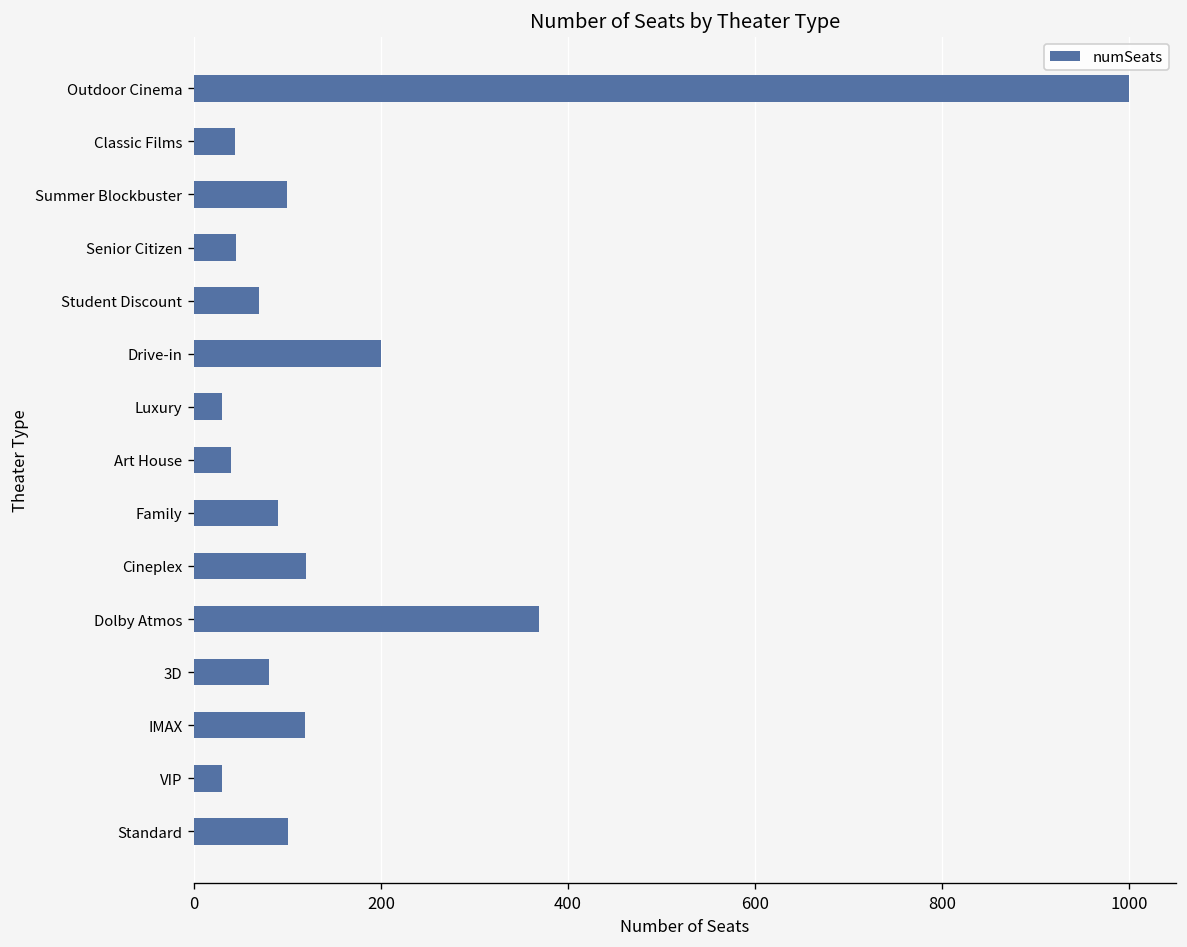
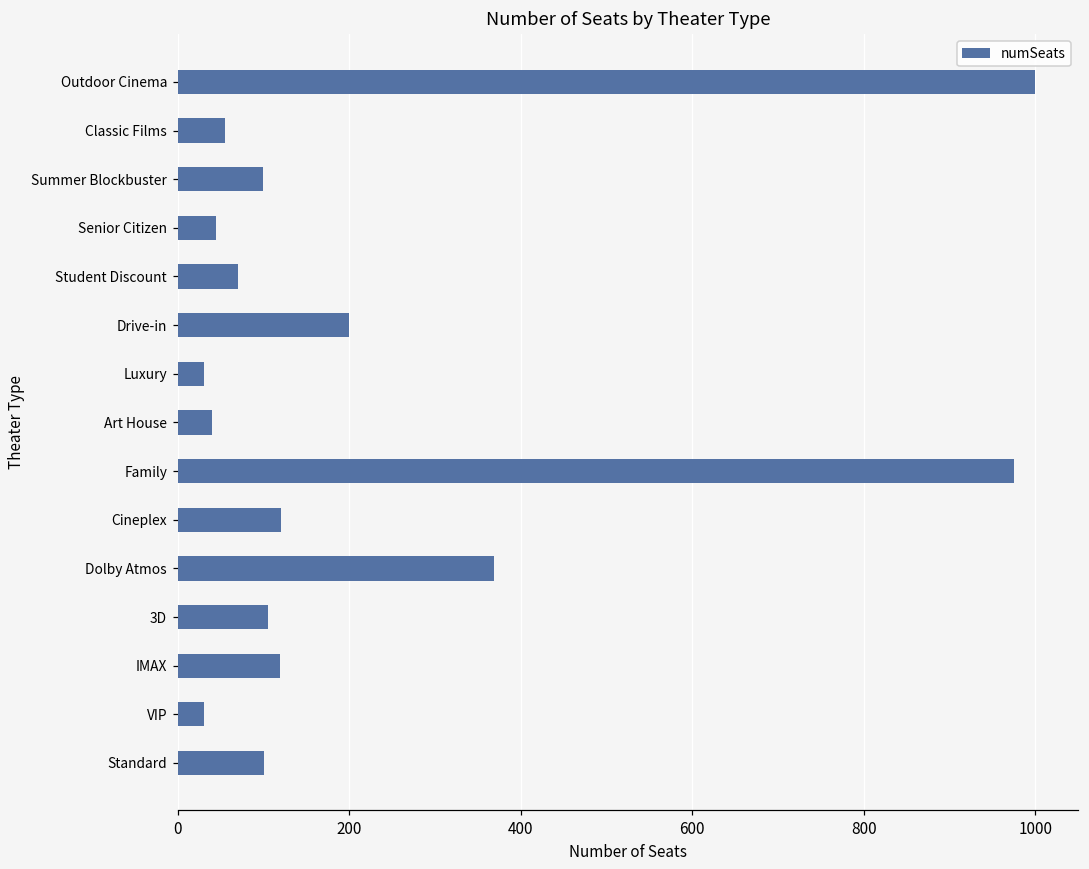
  {
    "Outdoor Cinema": 1000,
-   "Classic Films": 40,
+   "Classic Films": 60,
    "Summer Blockbuster": 100,
    "Senior Citizen": 50,
    "Student Discount": 70,
    "Drive-in": 200,
    "Luxury": 30,
    "Art House": 40,
-   "Family": 90,
+   "Family": 980,
    "Cineplex": 120,
    "Dolby Atmos": 370,
-   "3D": 80,
+   "3D": 110,
    "IMAX": 120,
    "VIP": 30,
    "Standard": 100
  }
